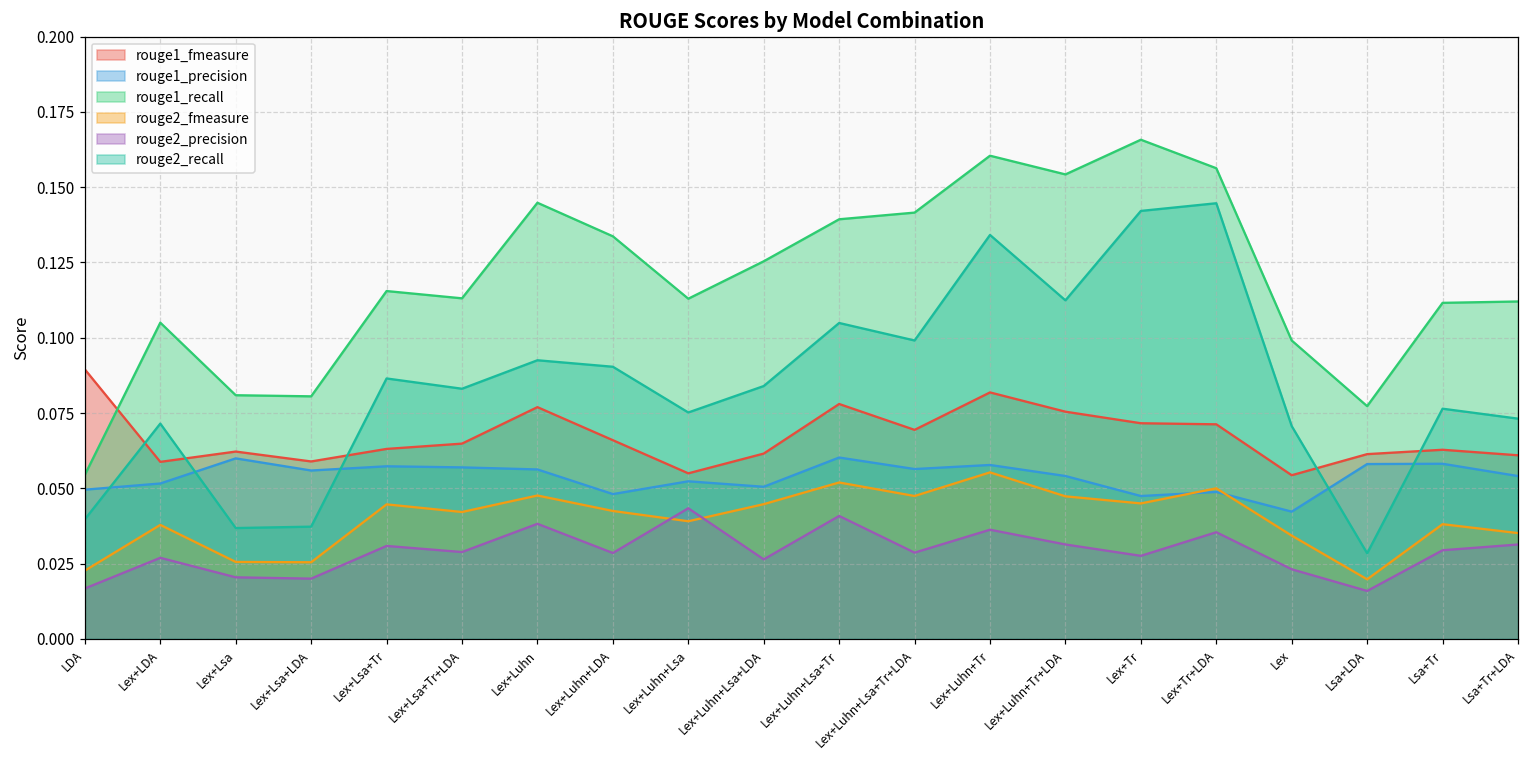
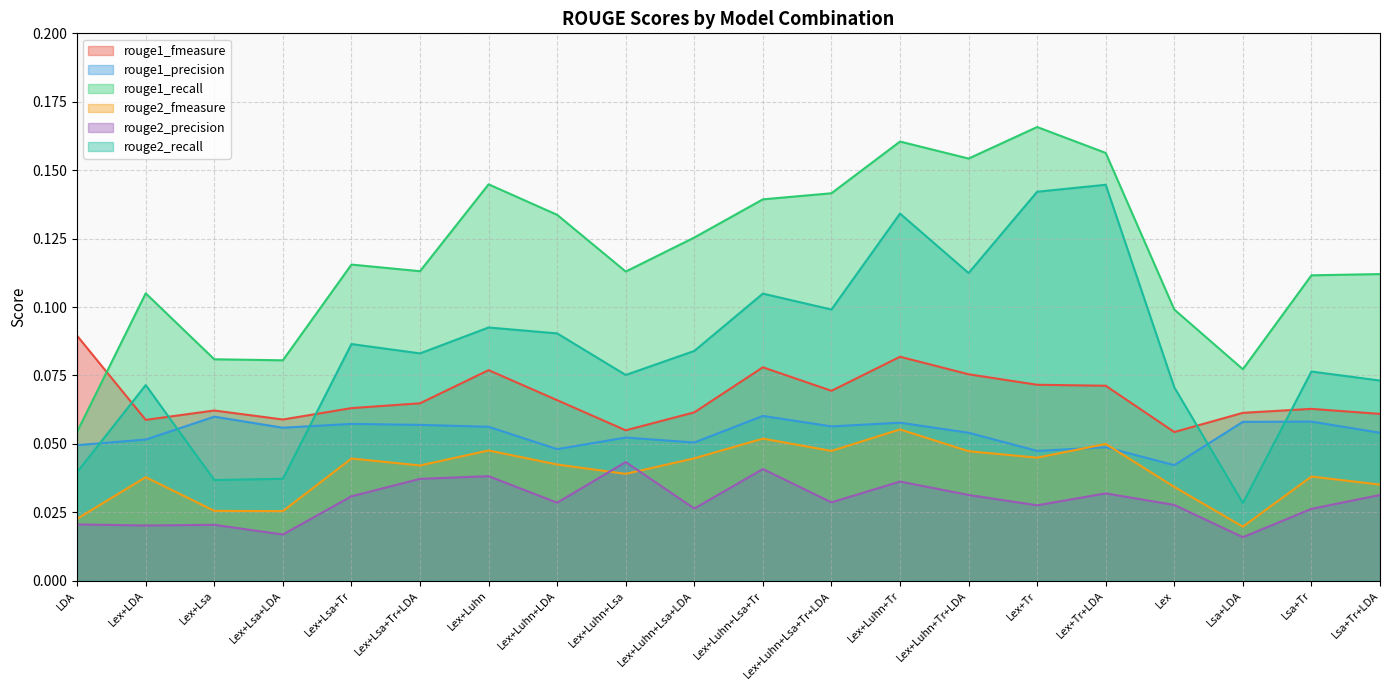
  {
    "rouge2_precision": {
-     "LDA": 0.017,
-     "Lex+LDA": 0.027,
+     "LDA": 0.021,
+     "Lex+LDA": 0.020,
      "Lex+Lsa": 0.020,
-     "Lex+Lsa+LDA": 0.020,
+     "Lex+Lsa+LDA": 0.017,
      "Lex+Lsa+Tr": 0.031,
-     "Lex+Lsa+Tr+LDA": 0.029,
+     "Lex+Lsa+Tr+LDA": 0.037,
      "Lex+Luhn": 0.038,
      "Lex+Luhn+LDA": 0.029,
      "Lex+Luhn+Lsa": 0.043,
      "Lex+Luhn+Lsa+LDA": 0.026,
      "Lex+Luhn+Lsa+Tr": 0.041,
      "Lex+Luhn+Lsa+Tr+LDA": 0.029,
      "Lex+Luhn+Tr": 0.036,
      "Lex+Luhn+Tr+LDA": 0.031,
      "Lex+Tr": 0.028,
-     "Lex+Tr+LDA": 0.035,
-     "Lex": 0.023,
+     "Lex+Tr+LDA": 0.032,
+     "Lex": 0.028,
      "Lsa+LDA": 0.016,
-     "Lsa+Tr": 0.029,
+     "Lsa+Tr": 0.026,
      "Lsa+Tr+LDA": 0.031
    }
  }
